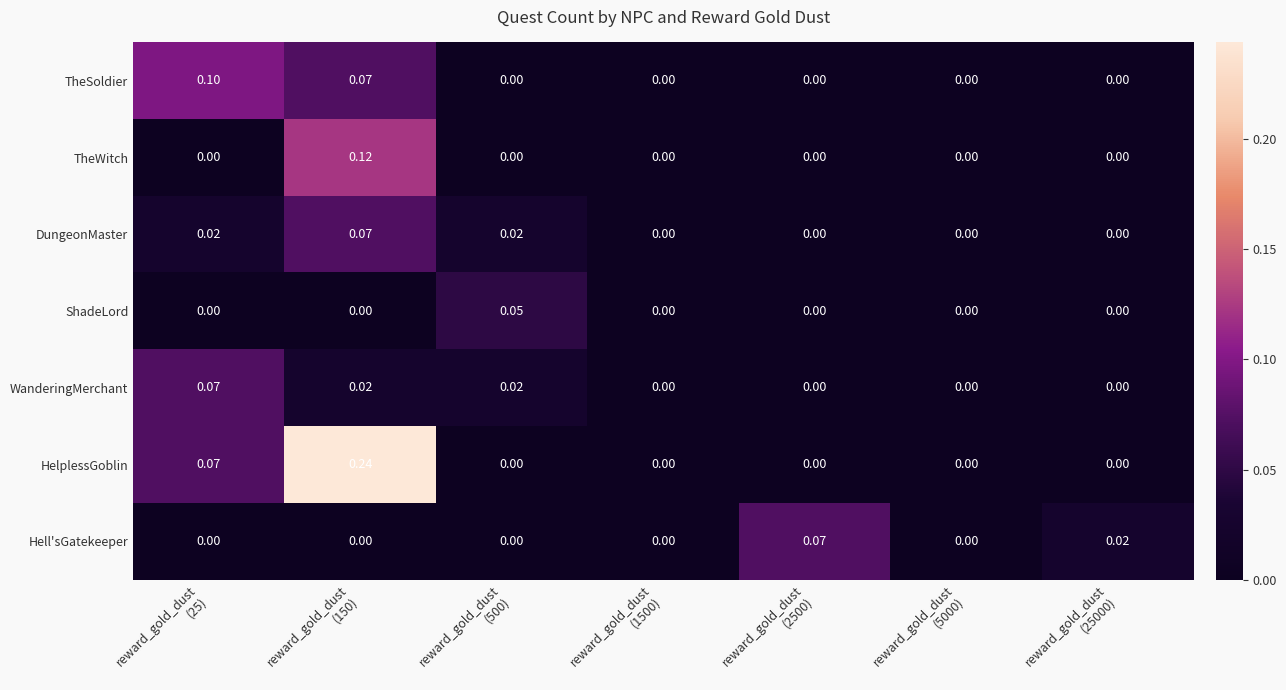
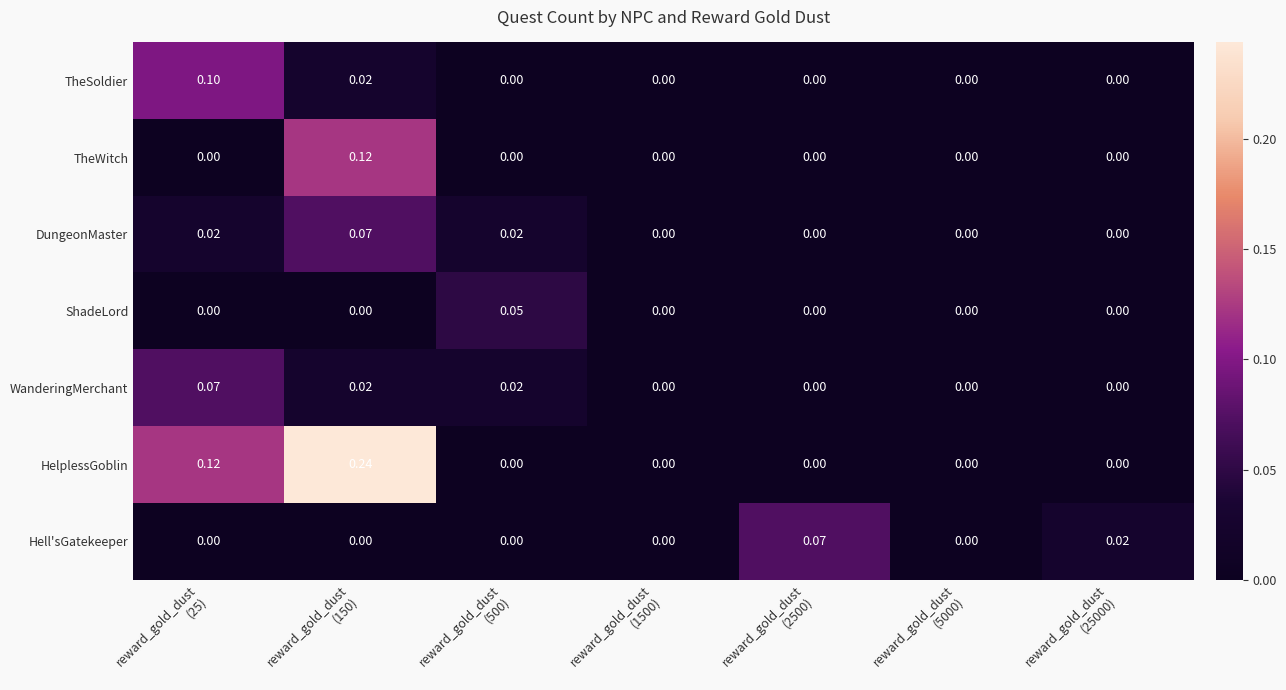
  {
    "TheSoldier": {
      "reward_gold_dust (25)": 0.10,
-     "reward_gold_dust (150)": 0.07,
+     "reward_gold_dust (150)": 0.02,
      "reward_gold_dust (500)": 0.00,
      "reward_gold_dust (1500)": 0.00,
      "reward_gold_dust (2500)": 0.00,
      "reward_gold_dust (5000)": 0.00,
      "reward_gold_dust (25000)": 0.00
    },
    "TheWitch": {
      "reward_gold_dust (25)": 0.00,
      "reward_gold_dust (150)": 0.12,
      "reward_gold_dust (500)": 0.00,
      "reward_gold_dust (1500)": 0.00,
      "reward_gold_dust (2500)": 0.00,
      "reward_gold_dust (5000)": 0.00,
      "reward_gold_dust (25000)": 0.00
    },
    "DungeonMaster": {
      "reward_gold_dust (25)": 0.02,
      "reward_gold_dust (150)": 0.07,
      "reward_gold_dust (500)": 0.02,
      "reward_gold_dust (1500)": 0.00,
      "reward_gold_dust (2500)": 0.00,
      "reward_gold_dust (5000)": 0.00,
      "reward_gold_dust (25000)": 0.00
    },
    "ShadeLord": {
      "reward_gold_dust (25)": 0.00,
      "reward_gold_dust (150)": 0.00,
      "reward_gold_dust (500)": 0.05,
      "reward_gold_dust (1500)": 0.00,
      "reward_gold_dust (2500)": 0.00,
      "reward_gold_dust (5000)": 0.00,
      "reward_gold_dust (25000)": 0.00
    },
    "WanderingMerchant": {
      "reward_gold_dust (25)": 0.07,
      "reward_gold_dust (150)": 0.02,
      "reward_gold_dust (500)": 0.02,
      "reward_gold_dust (1500)": 0.00,
      "reward_gold_dust (2500)": 0.00,
      "reward_gold_dust (5000)": 0.00,
      "reward_gold_dust (25000)": 0.00
    },
    "HelplessGoblin": {
-     "reward_gold_dust (25)": 0.07,
+     "reward_gold_dust (25)": 0.12,
      "reward_gold_dust (500)": 0.00,
      "reward_gold_dust (1500)": 0.00,
      "reward_gold_dust (2500)": 0.00,
      "reward_gold_dust (5000)": 0.00,
      "reward_gold_dust (25000)": 0.00
    },
    "Hell'sGatekeeper": {
      "reward_gold_dust (25)": 0.00,
      "reward_gold_dust (150)": 0.00,
      "reward_gold_dust (500)": 0.00,
      "reward_gold_dust (1500)": 0.00,
      "reward_gold_dust (2500)": 0.07,
      "reward_gold_dust (5000)": 0.00,
      "reward_gold_dust (25000)": 0.02
    }
  }
